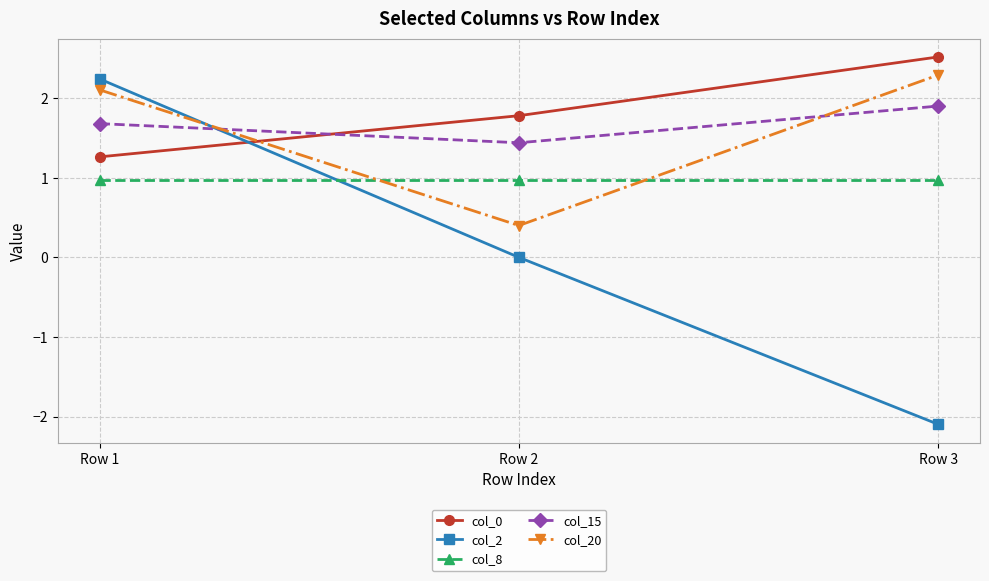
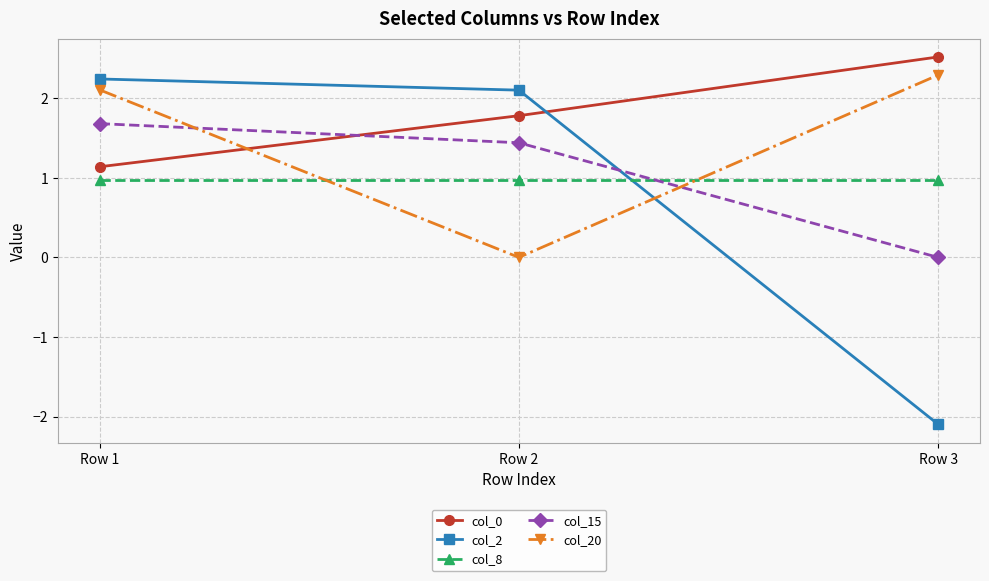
  {
    "col_0": {
-     "Row 1": 1.3,
+     "Row 1": 1.1,
      "Row 2": 1.8,
      "Row 3": 2.5
    },
    "col_2": {
      "Row 1": 2.2,
-     "Row 2": 0.0,
+     "Row 2": 2.1,
      "Row 3": -2.1
    },
    "col_8": {
      "Row 1": 1.0,
      "Row 2": 1.0,
      "Row 3": 1.0
    },
    "col_15": {
      "Row 1": 1.7,
      "Row 2": 1.4,
-     "Row 3": 1.9
+     "Row 3": 0.0
    },
    "col_20": {
      "Row 1": 2.1,
-     "Row 2": 0.4,
+     "Row 2": 0.0,
      "Row 3": 2.3
    }
  }
